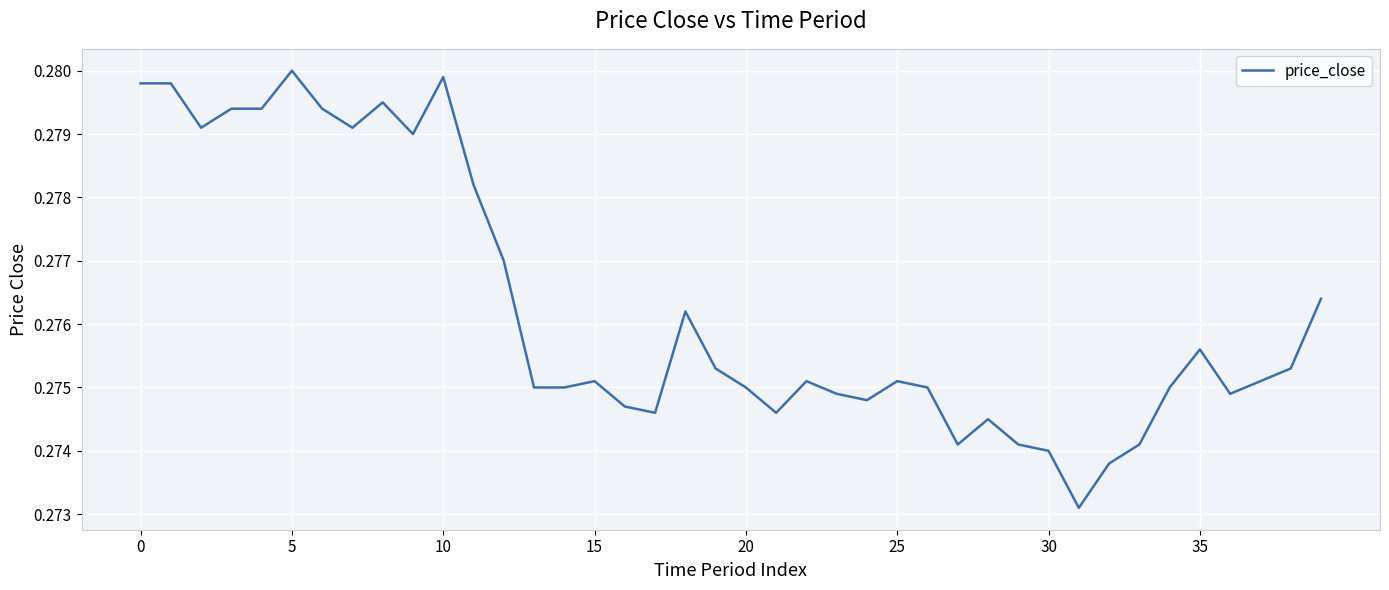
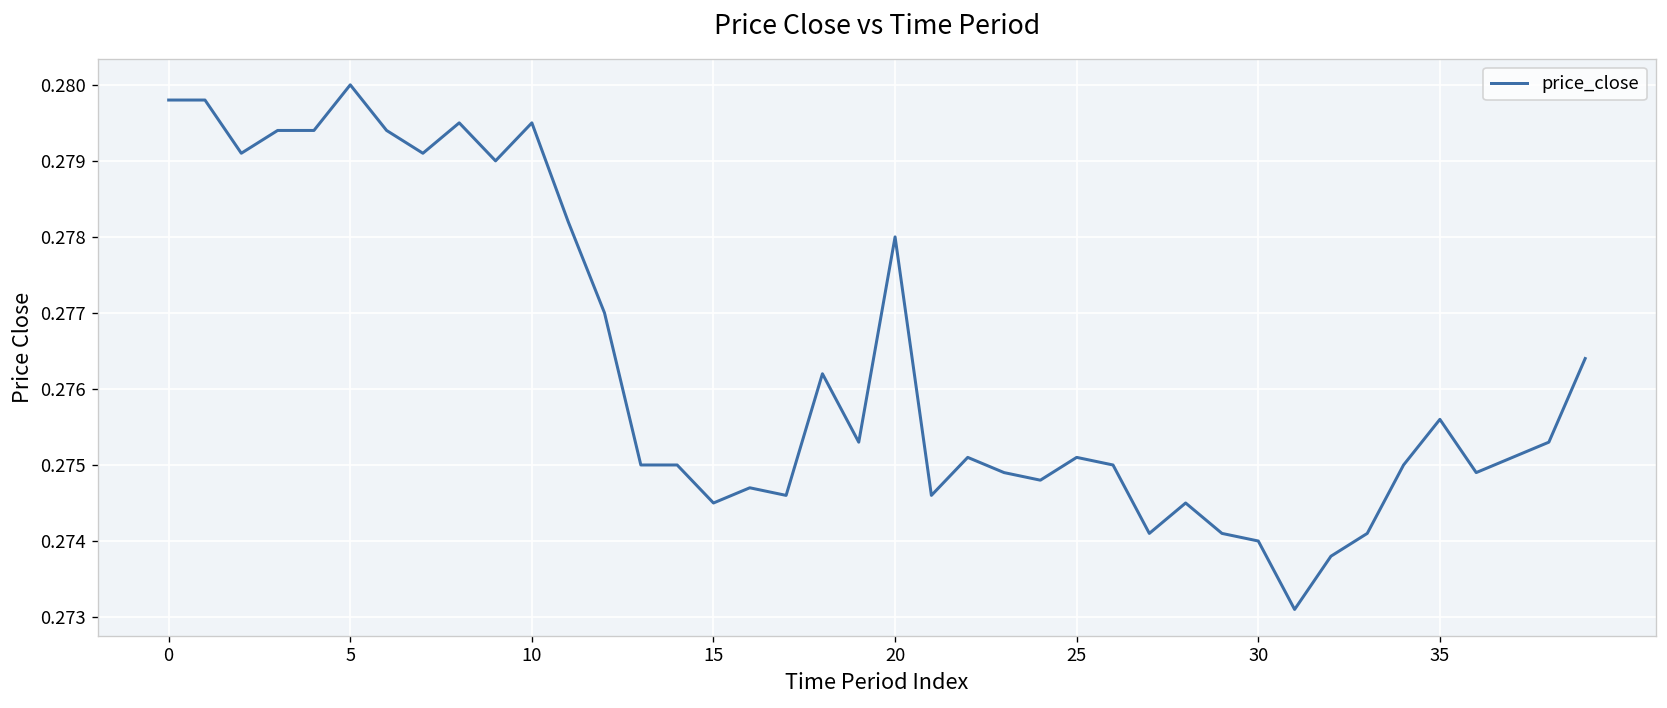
  {
    "0": 0.2798,
    "5": 0.2800,
-   "10": 0.2799,
-   "15": 0.2751,
-   "20": 0.275,
+   "10": 0.2795,
+   "15": 0.2745,
+   "20": 0.278,
    "25": 0.2751,
    "30": 0.2740,
    "35": 0.2756
  }
